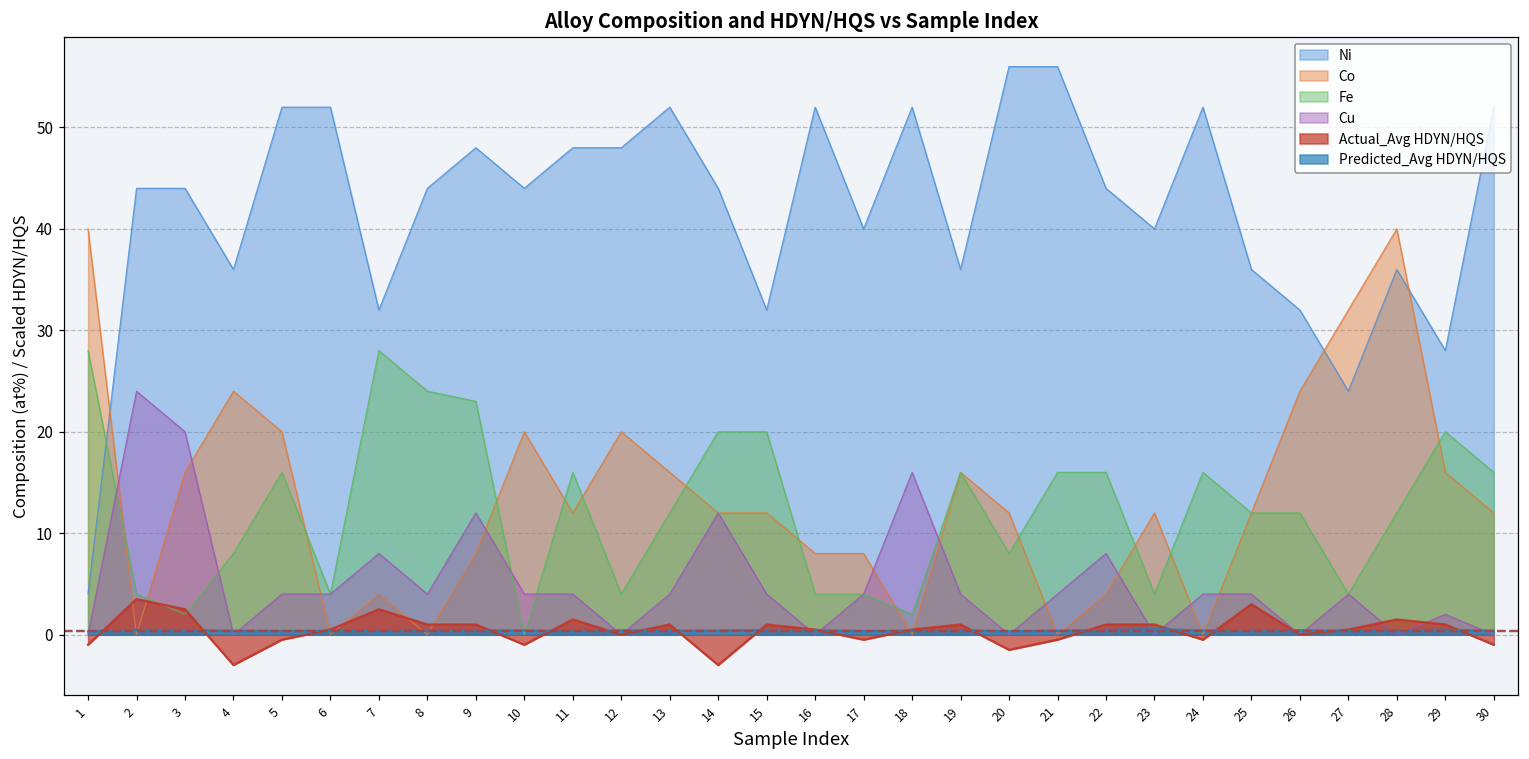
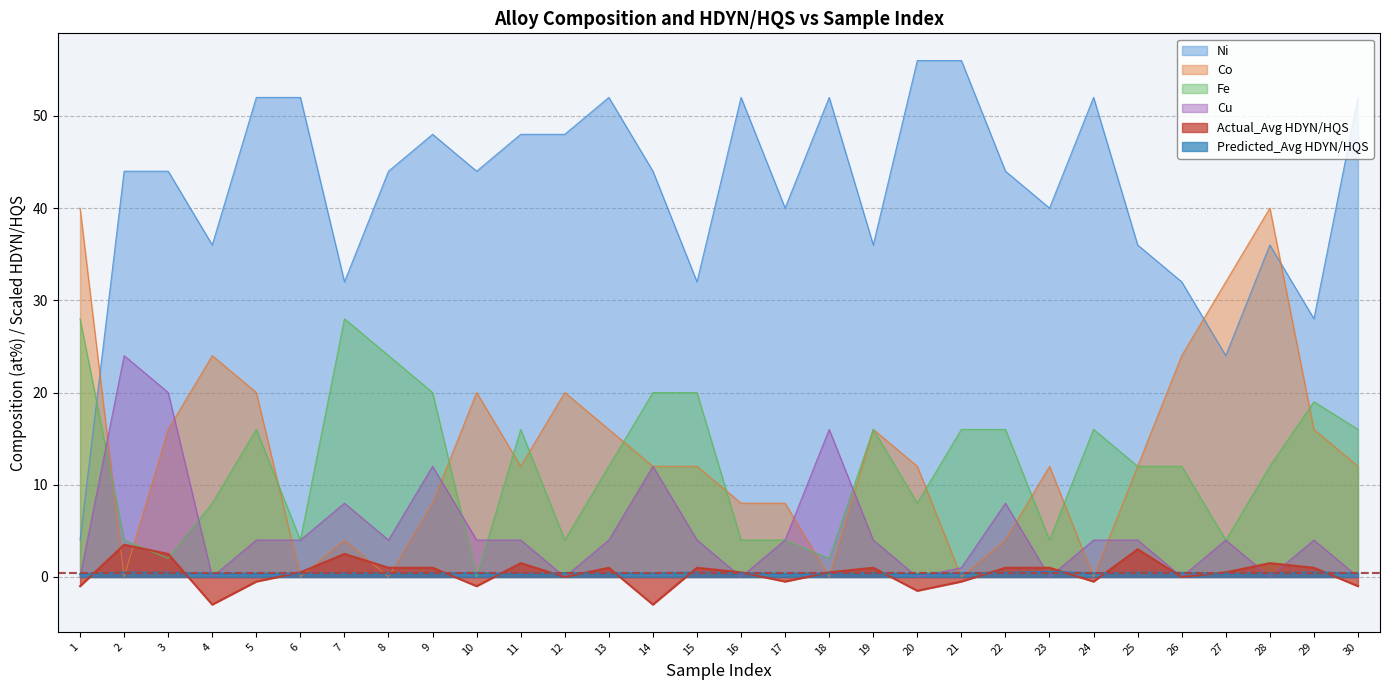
  {
    "Co": {
      "1": 40,
      "2": 0,
      "3": 16,
      "4": 24,
      "5": 20,
      "6": 0,
      "7": 4,
      "8": 0,
      "9": 8,
      "10": 20,
      "11": 12,
      "12": 20,
      "13": 16,
      "15": 12,
      "16": 8,
      "17": 8,
      "18": 0,
      "20": 12,
      "22": 4,
      "23": 12,
      "26": 24,
      "27": 32,
      "28": 40,
      "29": 16,
      "30": 12
    },
    "Fe": {
      "1": 28,
      "2": 4,
      "3": 2,
      "4": 8,
      "5": 16,
      "7": 28,
      "8": 24,
-     "9": 23,
+     "9": 20,
      "11": 16,
      "12": 4,
      "13": 12,
      "14": 20,
      "15": 20,
      "16": 4,
      "18": 2,
      "20": 8,
      "21": 16,
      "22": 16,
      "23": 4,
      "24": 16,
      "26": 12,
      "28": 12,
-     "29": 20,
+     "29": 19,
      "30": 16
    },
    "Cu": {
      "2": 24,
      "3": 20,
      "5": 4,
      "7": 8,
      "8": 4,
      "9": 12,
      "10": 4,
      "11": 4,
      "13": 4,
      "15": 4,
      "16": 0,
      "18": 16,
      "19": 4,
-     "21": 4,
+     "21": 1,
      "22": 8,
      "23": 0,
      "24": 4,
      "25": 4,
      "28": 0,
-     "29": 2
+     "29": 4
    }
  }
